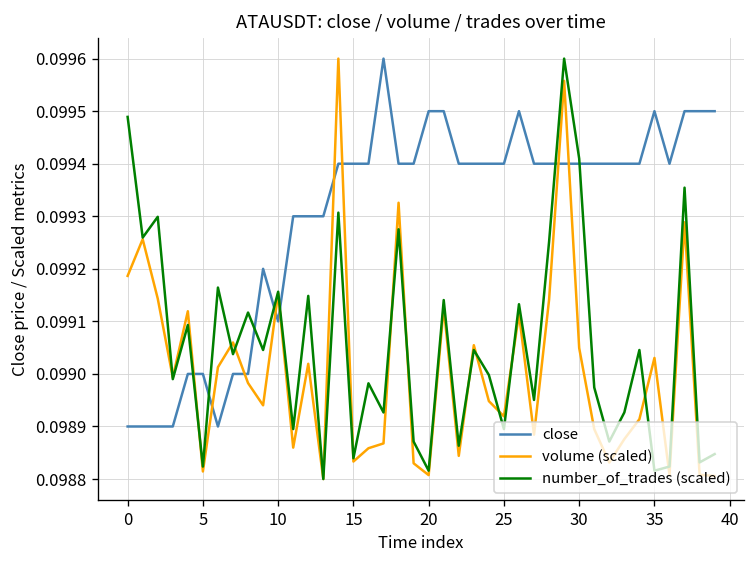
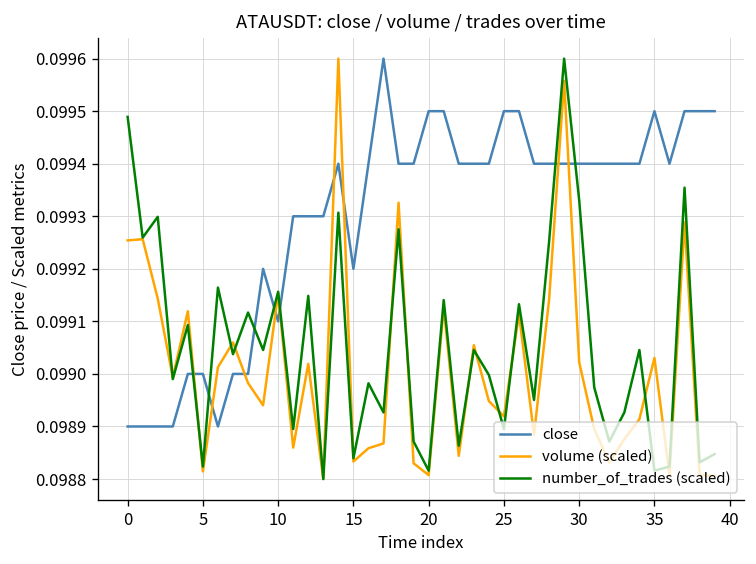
  {
    "close": {
      "0": 0.0989,
      "5": 0.0990,
      "10": 0.0991,
-     "15": 0.0994,
+     "15": 0.0992,
      "20": 0.0995,
-     "25": 0.0994,
+     "25": 0.0995,
      "30": 0.0994,
      "35": 0.0995
    },
    "volume (scaled)": {
-     "0": 0.09919,
+     "0": 0.09925,
      "5": 0.09881,
      "15": 0.09883,
      "20": 0.09881,
      "25": 0.09892,
-     "30": 0.09905,
+     "30": 0.09902,
      "35": 0.09903
    },
    "number_of_trades (scaled)": {
      "0": 0.09949,
      "5": 0.09882,
      "15": 0.09884,
      "20": 0.09882,
-     "30": 0.09941
+     "30": 0.09933
    }
  }
